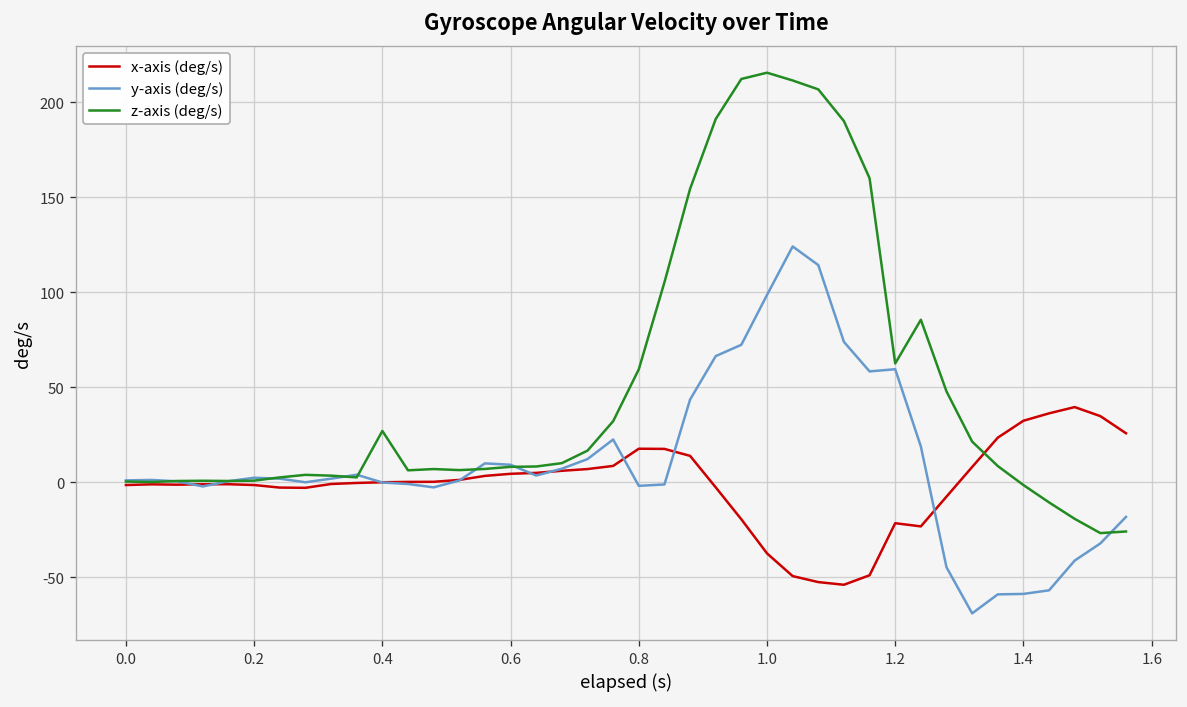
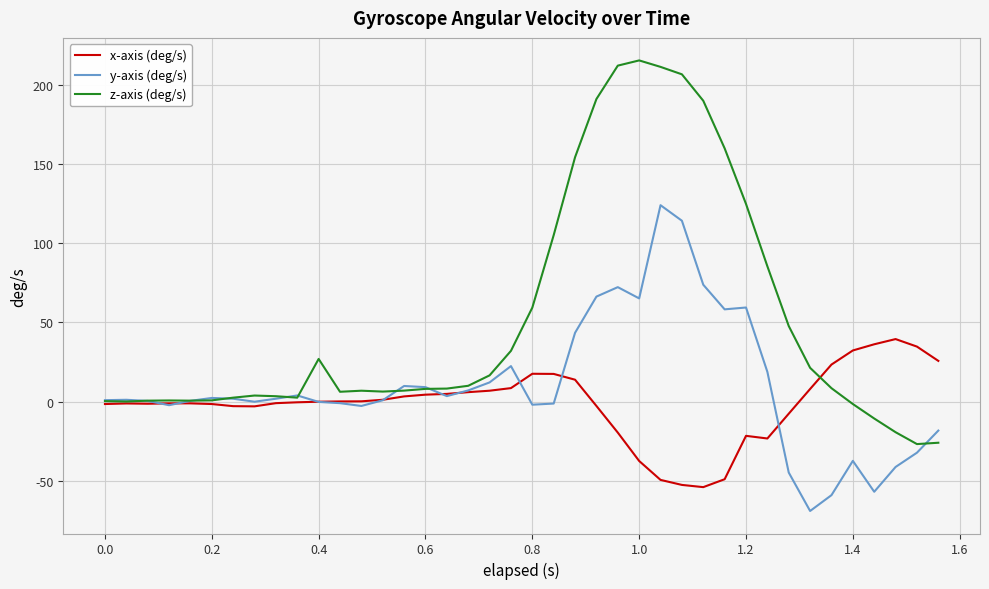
  {
    "x-axis (deg/s)": {
      "0.0": -2,
      "0.2": -2,
      "0.6": 4,
      "0.8": 18,
      "1.0": -38,
      "1.2": -22,
      "1.4": 32
    },
    "y-axis (deg/s)": {
      "0.8": -2,
-     "1.0": 98,
+     "1.0": 65,
      "1.2": 59,
-     "1.4": -59
+     "1.4": -37
    },
    "z-axis (deg/s)": {
      "0.4": 27,
      "0.8": 59,
      "1.0": 215,
-     "1.2": 62,
+     "1.2": 125,
      "1.4": -2
    }
  }
